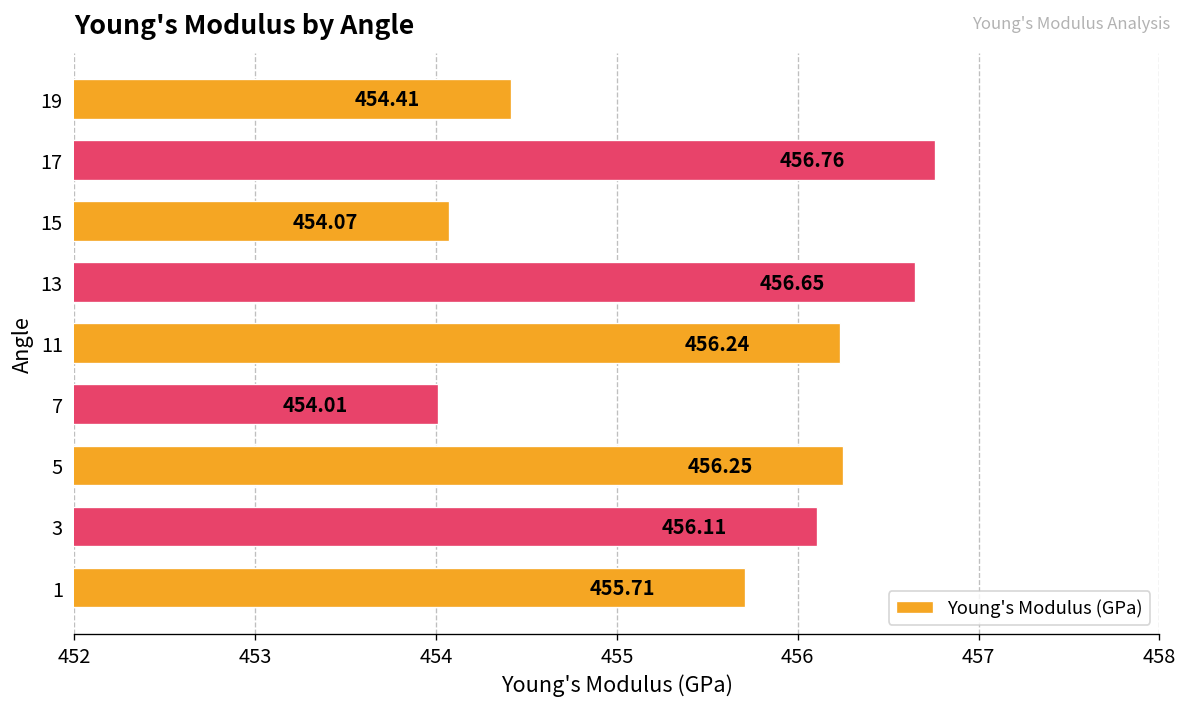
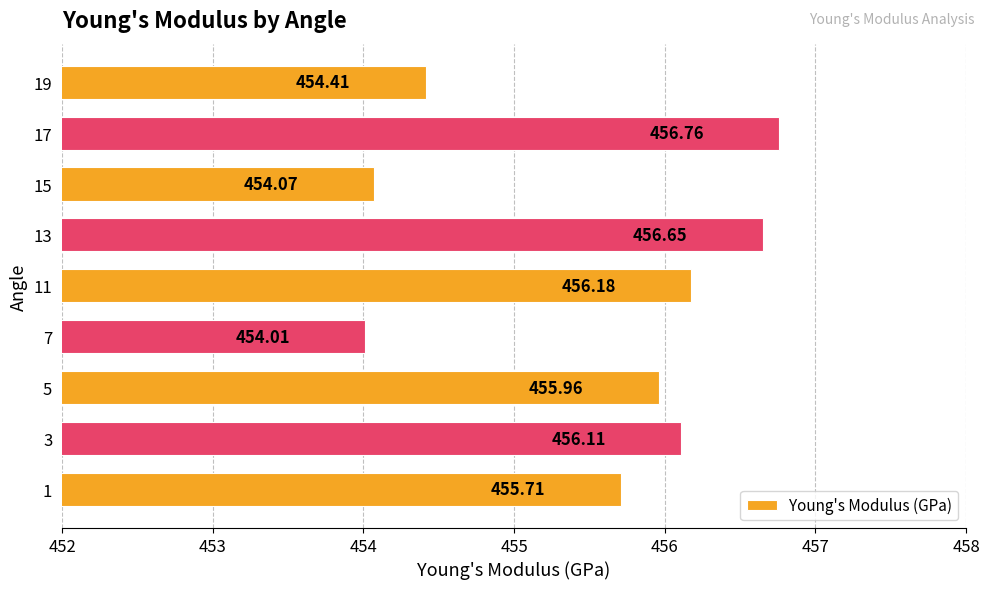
  {
    "19": 454.41,
    "17": 456.76,
    "15": 454.07,
    "13": 456.65,
-   "11": 456.24,
+   "11": 456.18,
    "7": 454.01,
-   "5": 456.25,
+   "5": 455.96,
    "3": 456.11,
    "1": 455.71
  }
